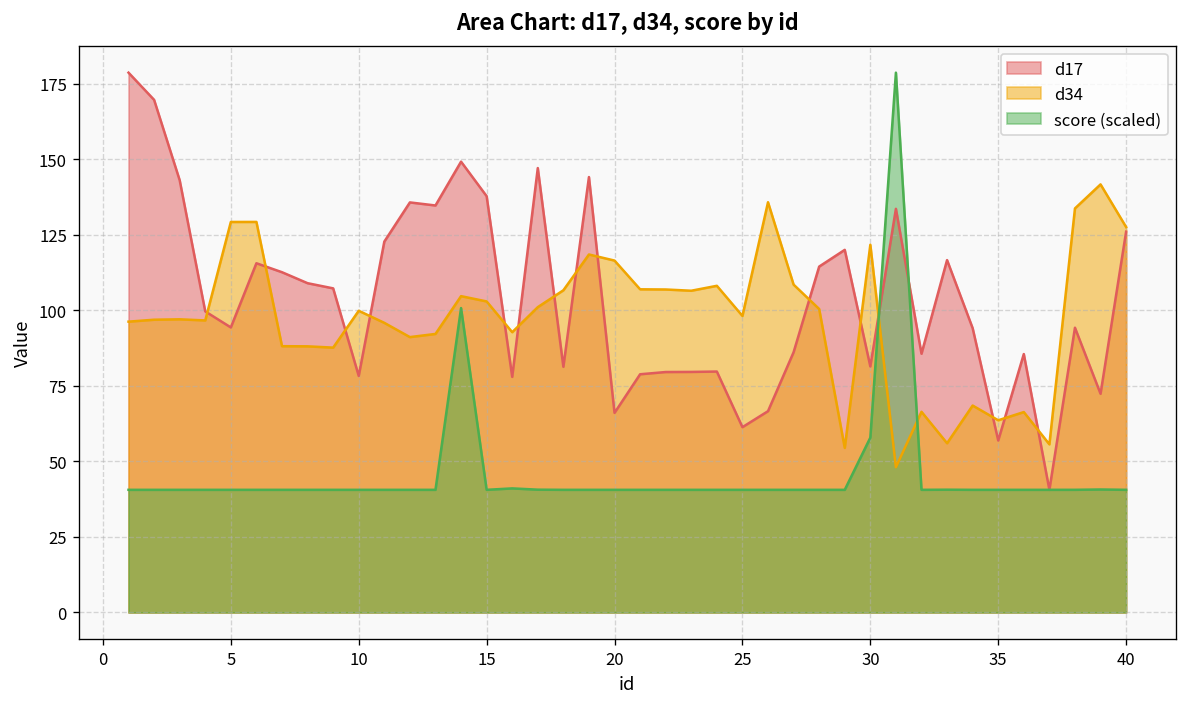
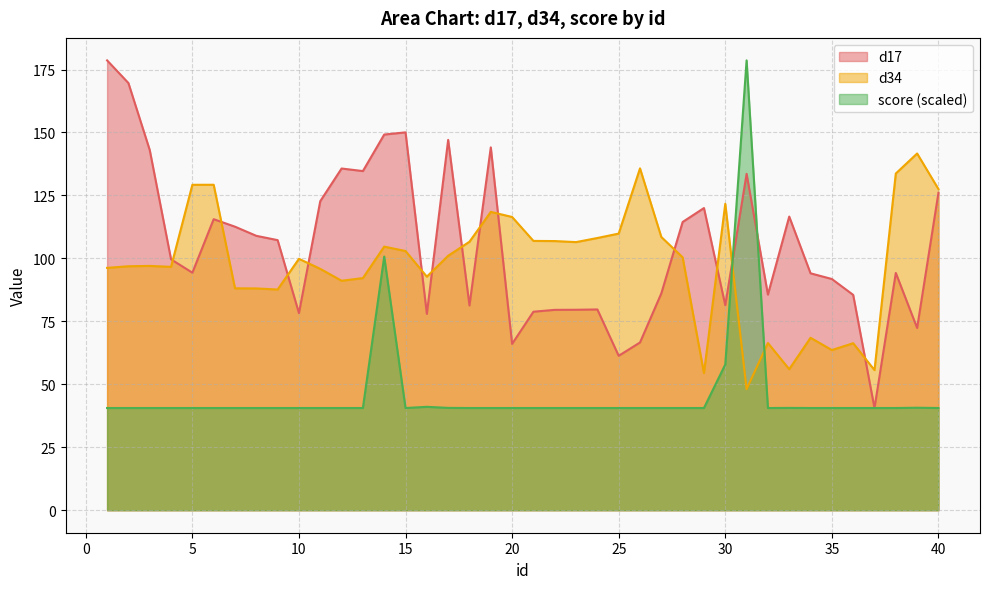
  {
    "d17": {
      "5": 94,
      "10": 78,
-     "15": 138,
+     "15": 150,
      "20": 66,
      "25": 61,
      "30": 81,
-     "35": 57,
+     "35": 92,
      "40": 126
    },
    "d34": {
      "5": 129,
      "10": 100,
      "15": 103,
      "20": 116,
-     "25": 98,
+     "25": 110,
      "30": 122,
      "35": 64,
      "40": 128
    },
    "score (scaled)": {
      "5": 41,
      "10": 41,
      "15": 41,
      "20": 41,
      "25": 41,
      "30": 58,
      "35": 41,
      "40": 41
    }
  }
